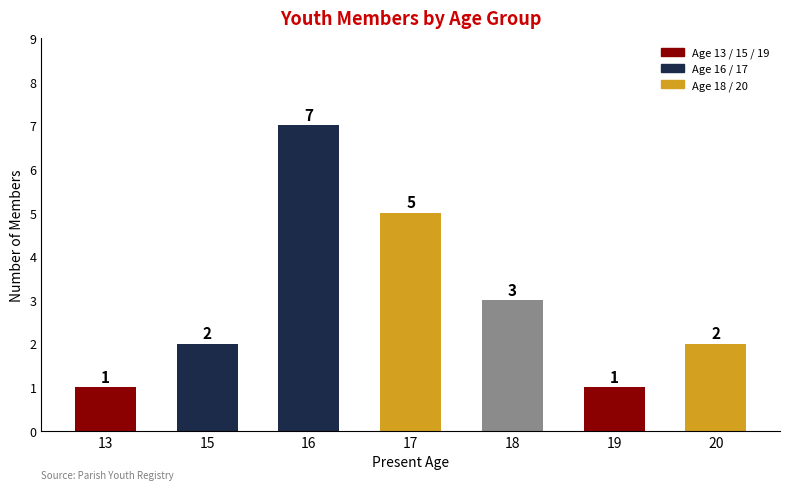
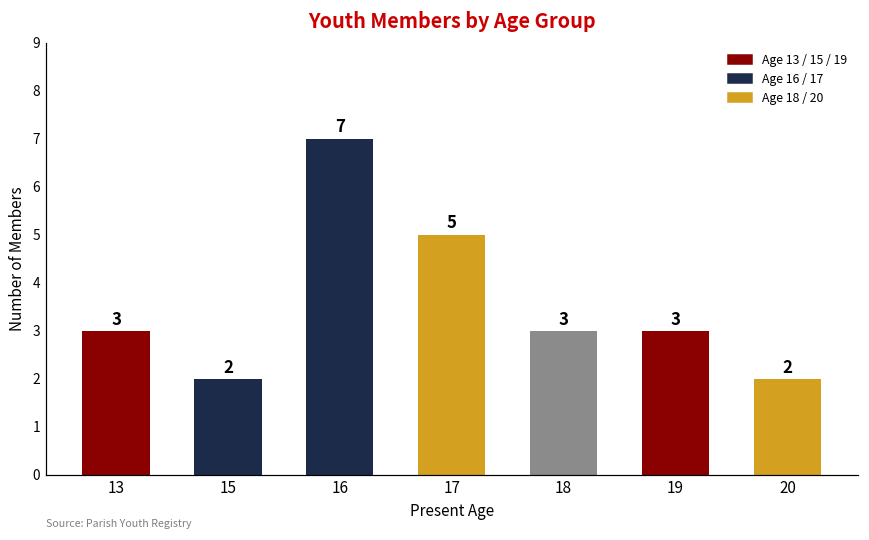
  {
-   "13": 1,
+   "13": 3,
    "15": 2,
    "16": 7,
    "17": 5,
    "18": 3,
-   "19": 1,
+   "19": 3,
    "20": 2
  }
